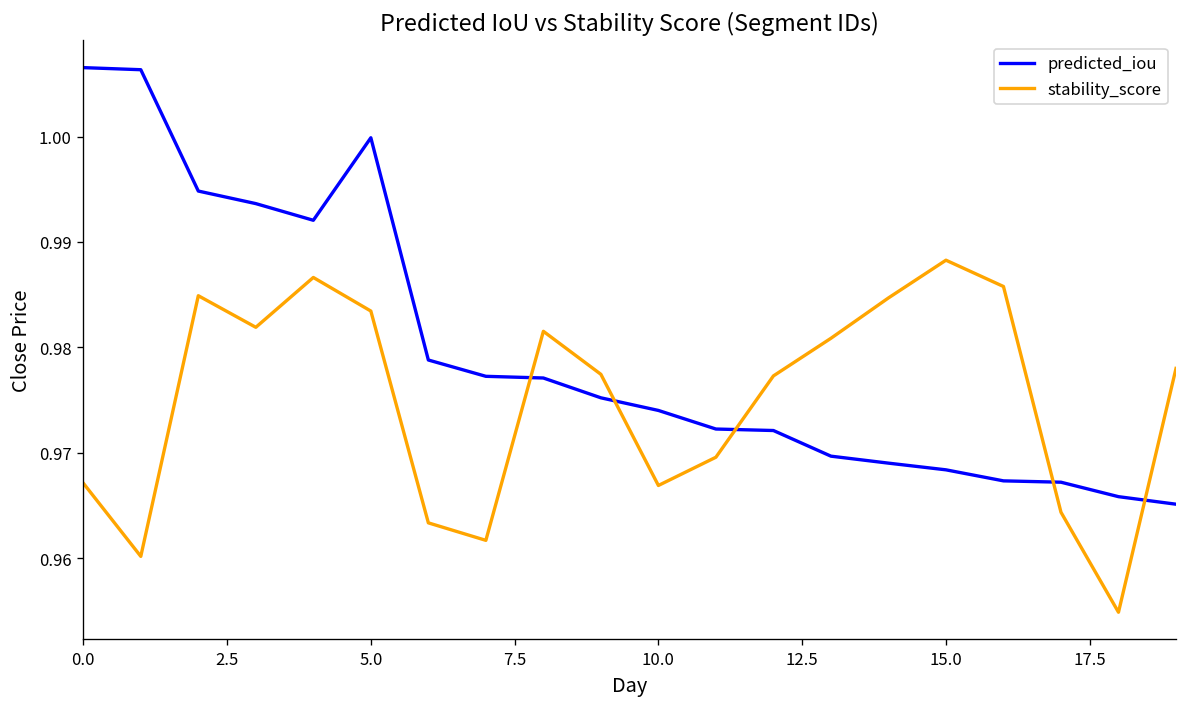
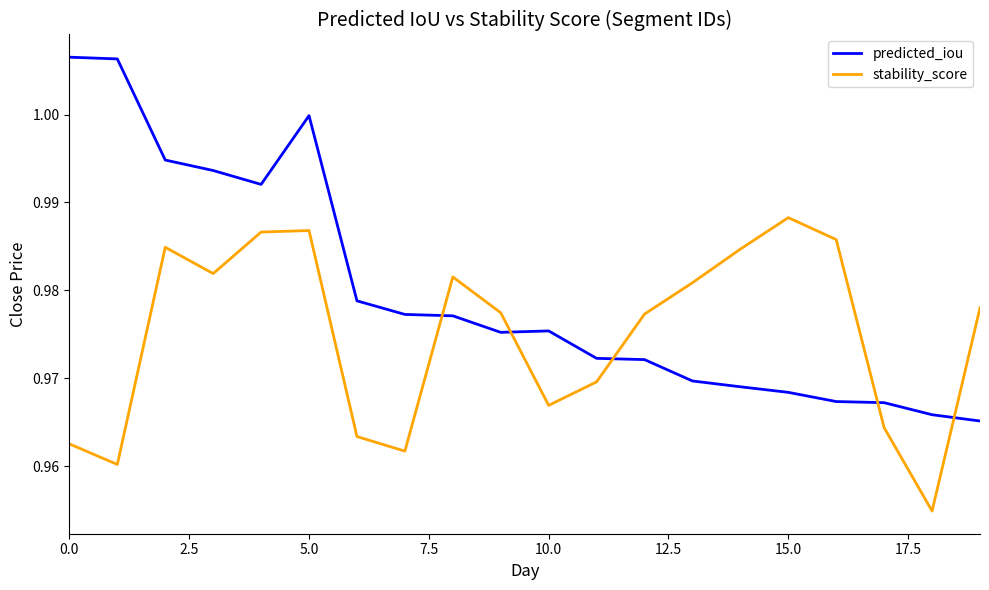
  {
    "predicted_iou": {
      "0.0": 1.007,
      "5.0": 1.000,
-     "10.0": 0.974,
+     "10.0": 0.975,
      "15.0": 0.968
    },
    "stability_score": {
-     "0.0": 0.967,
-     "5.0": 0.983,
+     "0.0": 0.963,
+     "5.0": 0.987,
      "10.0": 0.967,
      "15.0": 0.988
    }
  }
